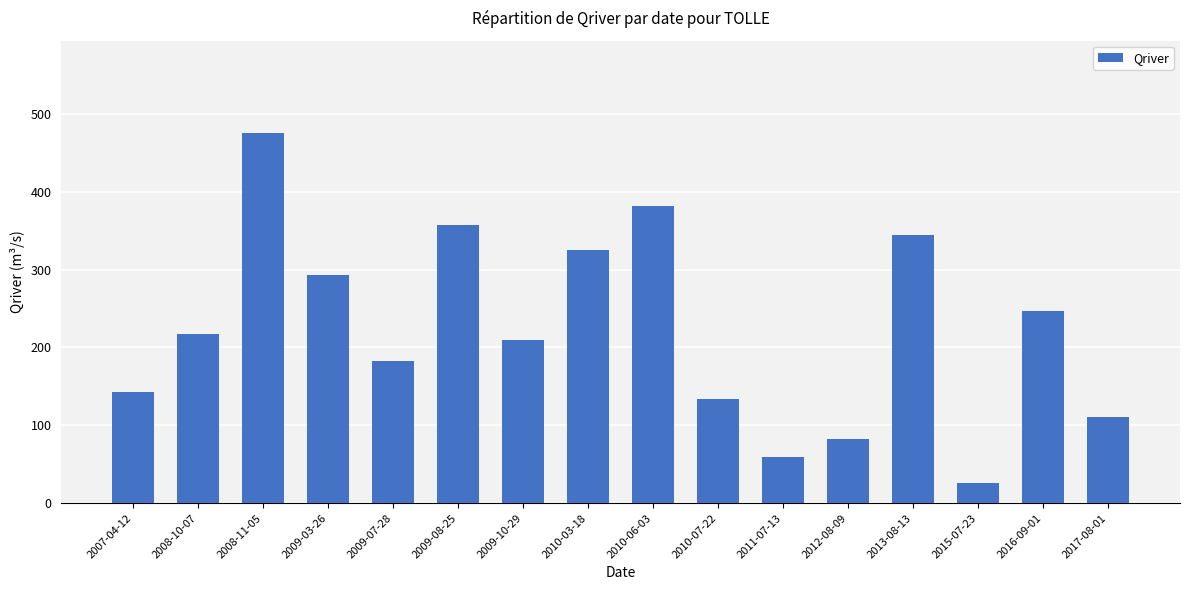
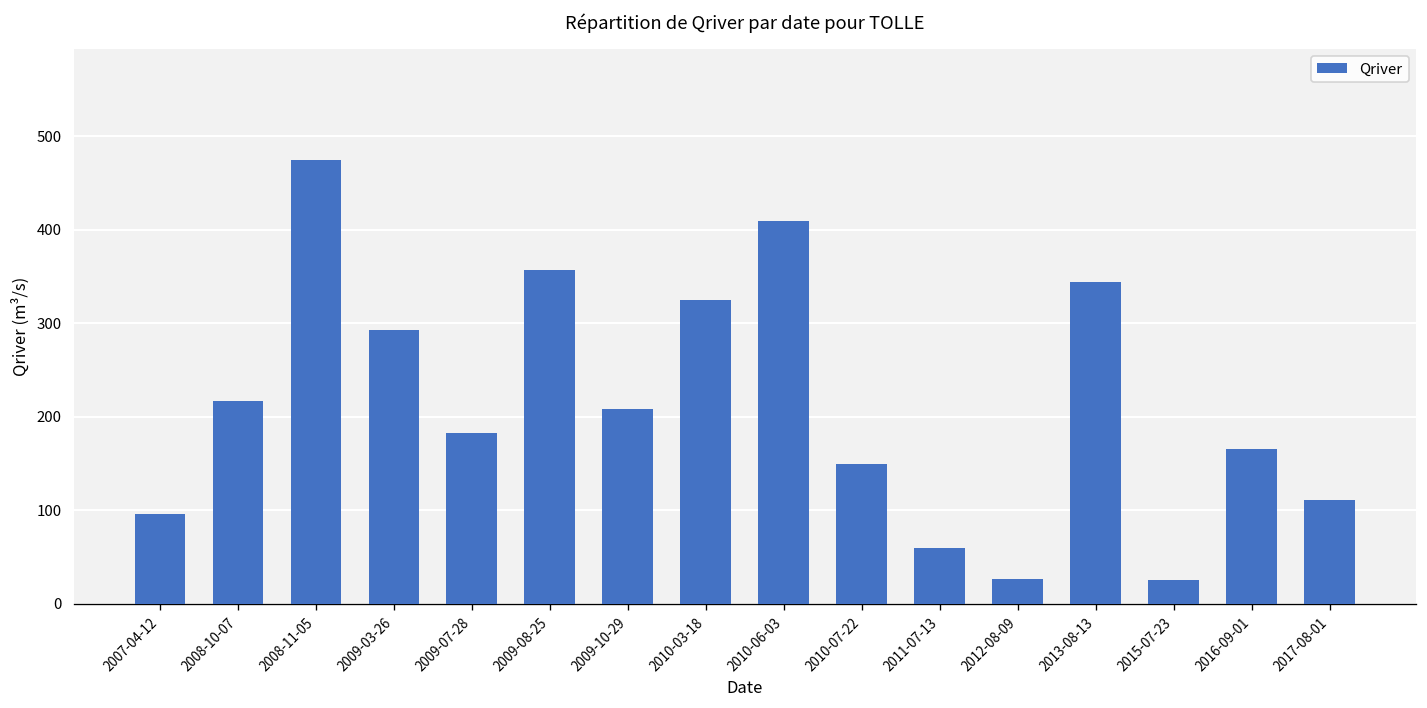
  {
-   "2007-04-12": 140,
+   "2007-04-12": 100,
    "2008-10-07": 220,
    "2008-11-05": 470,
    "2009-03-26": 290,
    "2009-07-28": 180,
    "2009-08-25": 360,
    "2009-10-29": 210,
    "2010-03-18": 330,
-   "2010-06-03": 380,
-   "2010-07-22": 130,
+   "2010-06-03": 410,
+   "2010-07-22": 150,
    "2011-07-13": 60,
-   "2012-08-09": 80,
+   "2012-08-09": 30,
    "2013-08-13": 340,
    "2015-07-23": 30,
-   "2016-09-01": 250,
+   "2016-09-01": 170,
    "2017-08-01": 110
  }
